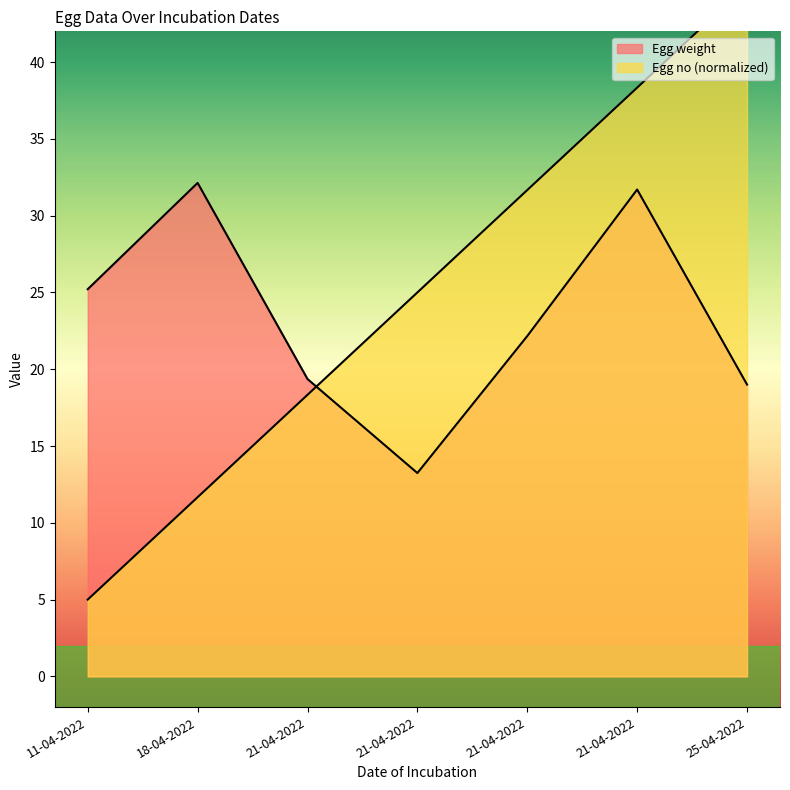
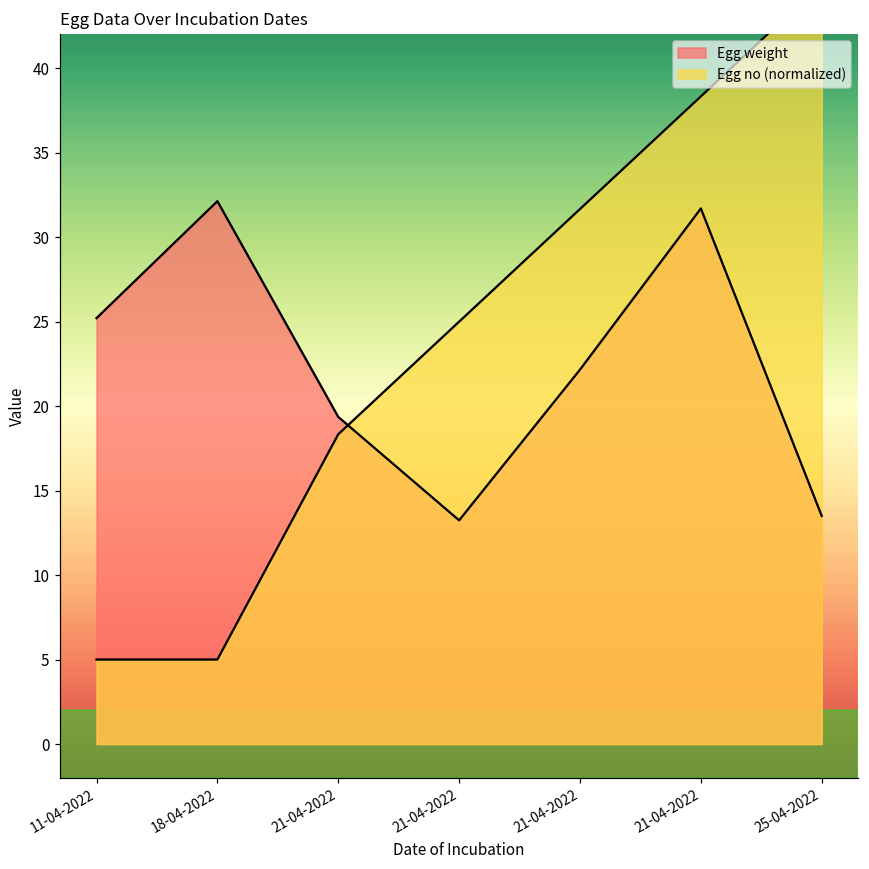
  {
    "Egg weight": {
      "11-04-2022": 25.2,
      "18-04-2022": 32.1,
-     "25-04-2022": 19.0
+     "25-04-2022": 13.5
    },
    "Egg no (normalized)": {
      "11-04-2022": 5.0,
-     "18-04-2022": 11.7
+     "18-04-2022": 5.0
    }
  }
